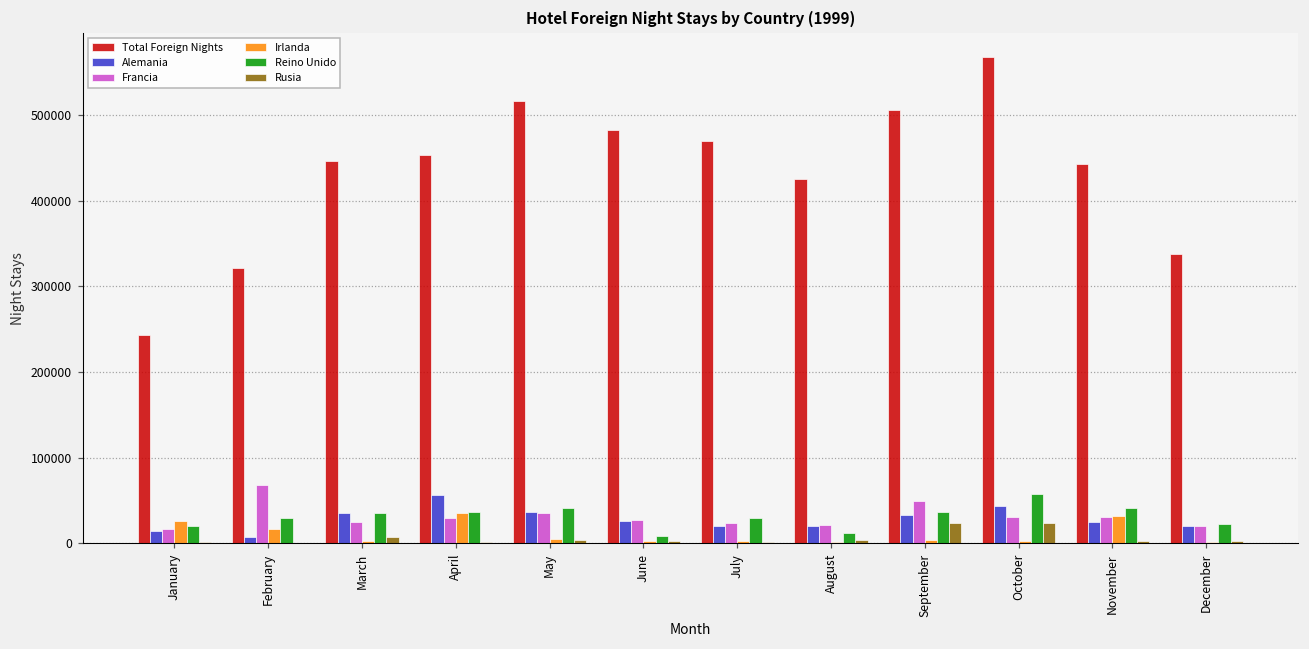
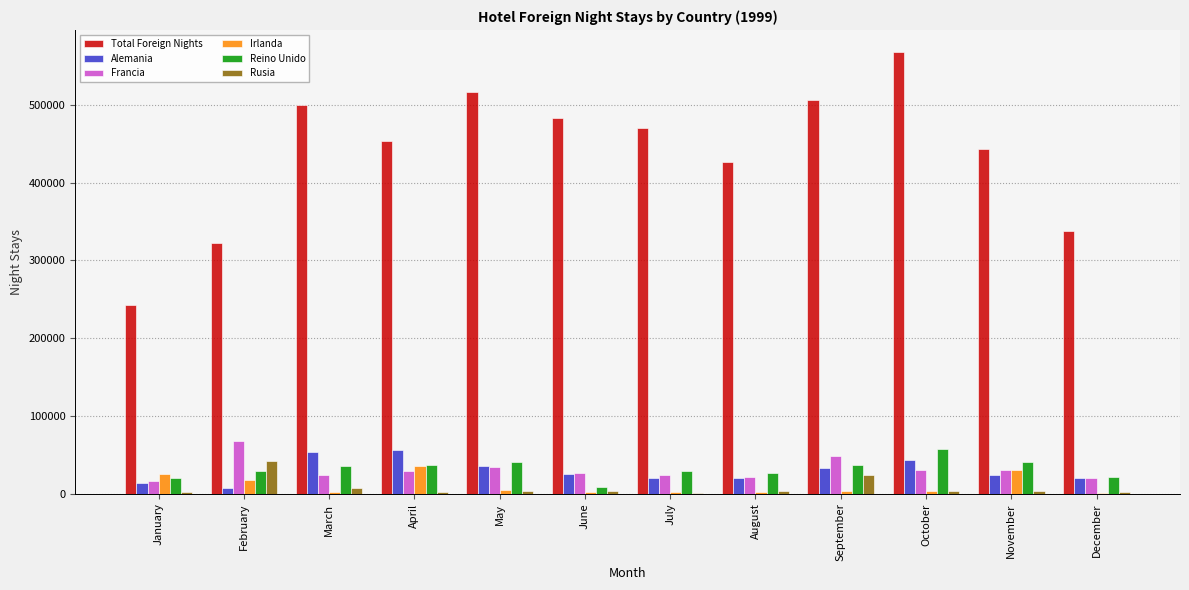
  {
    "Total Foreign Nights": {
      "January": 240000,
      "February": 320000,
-     "March": 450000,
+     "March": 500000,
      "April": 450000,
      "May": 520000,
      "June": 480000,
      "July": 470000,
      "August": 430000,
      "September": 510000,
      "October": 570000,
      "November": 440000,
      "December": 340000
    },
    "Alemania": {
      "January": 10000,
      "February": 10000,
-     "March": 40000,
+     "March": 50000,
      "April": 60000,
      "May": 40000,
      "June": 30000,
      "July": 20000,
      "August": 20000,
      "September": 30000,
      "October": 40000,
      "November": 20000,
      "December": 20000
    },
    "Francia": {
      "January": 20000,
      "February": 70000,
      "March": 20000,
      "April": 30000,
      "May": 30000,
      "June": 30000,
      "July": 20000,
      "August": 20000,
      "September": 50000,
      "October": 30000,
      "November": 30000,
      "December": 20000
    },
    "Irlanda": {
      "January": 30000,
      "February": 20000,
      "April": 40000,
      "May": 10000,
      "September": 0,
      "November": 30000
    },
    "Reino Unido": {
      "January": 20000,
      "February": 30000,
      "March": 40000,
      "April": 40000,
      "May": 40000,
      "June": 10000,
      "July": 30000,
-     "August": 10000,
+     "August": 30000,
      "September": 40000,
      "October": 60000,
      "November": 40000,
      "December": 20000
    },
    "Rusia": {
-     "February": 0,
+     "February": 40000,
      "March": 10000,
      "May": 0,
      "August": 0,
      "September": 20000,
-     "October": 20000
+     "October": 0
    }
  }
